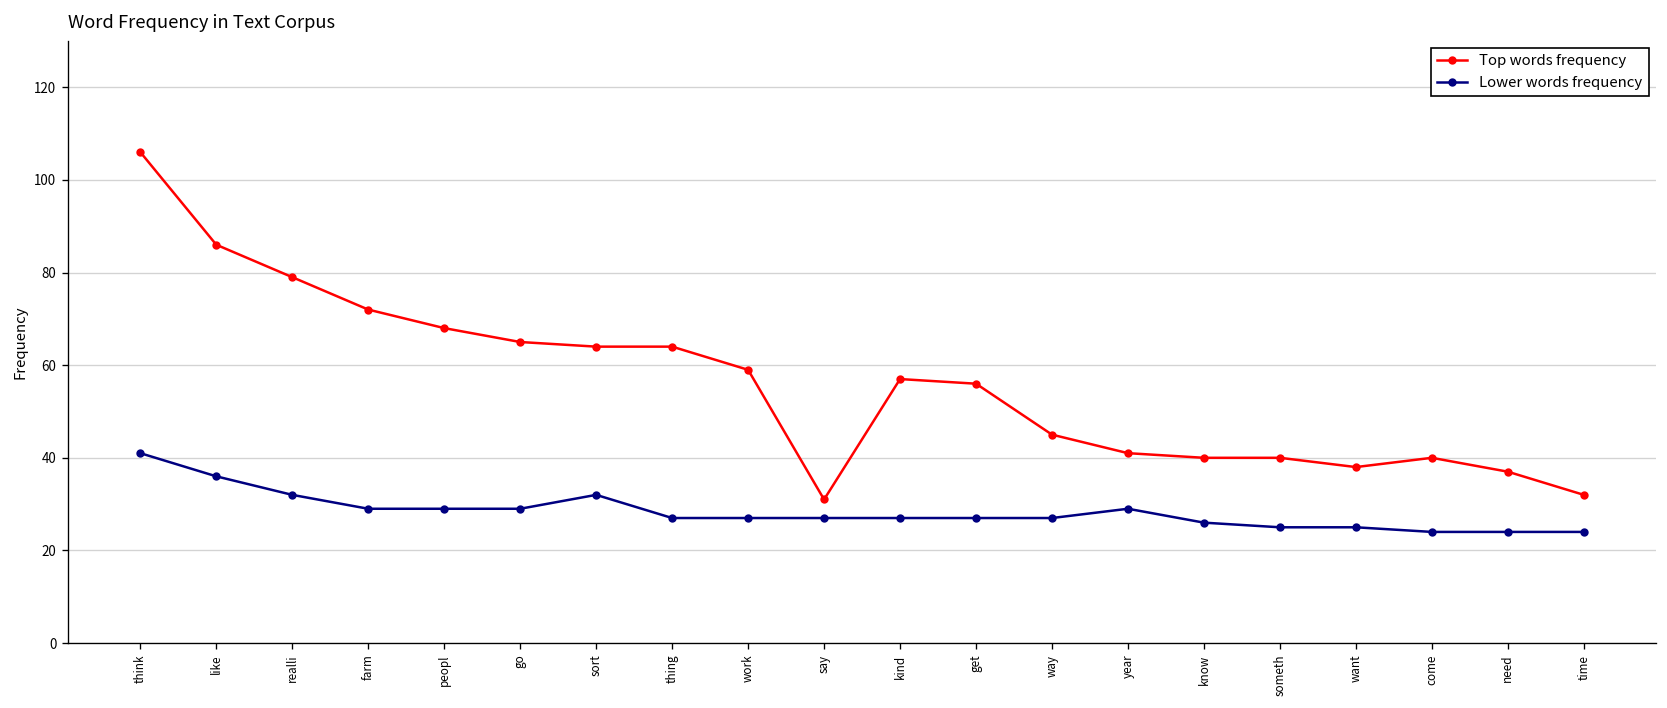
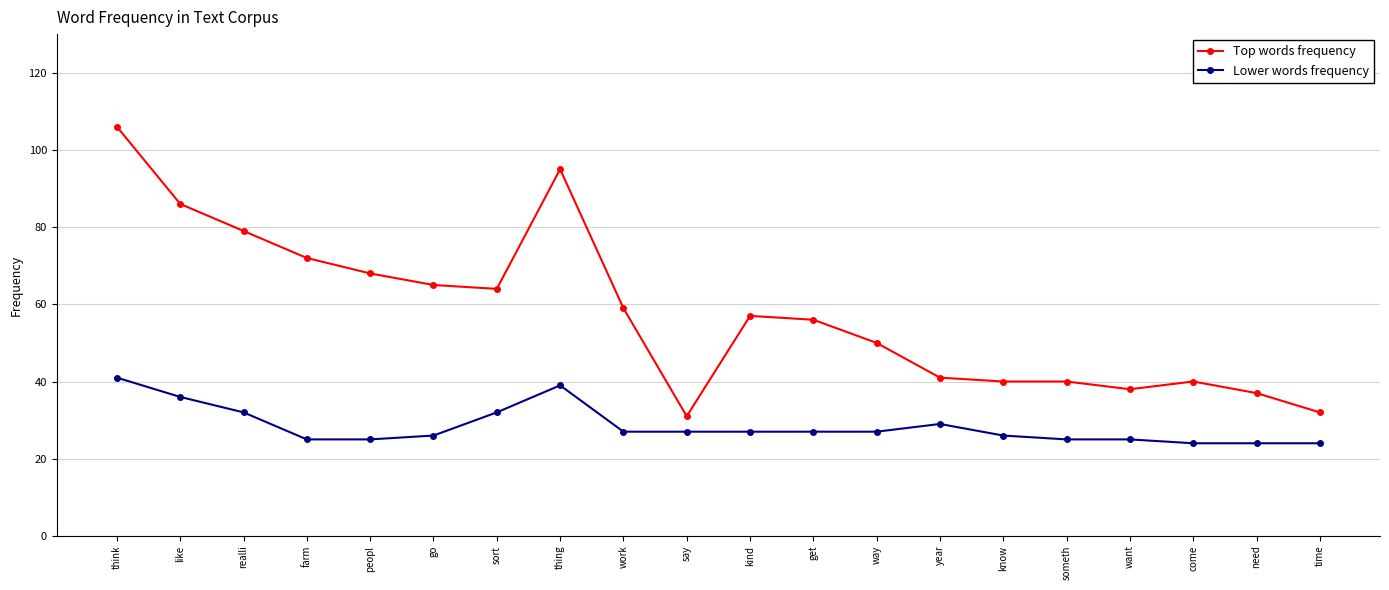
  {
    "Top words frequency": {
      "think": 106,
      "like": 86,
      "realli": 79,
      "farm": 72,
      "peopl": 68,
      "go": 65,
      "sort": 64,
-     "thing": 64,
+     "thing": 95,
      "work": 59,
      "say": 31,
      "kind": 57,
      "get": 56,
-     "way": 45,
+     "way": 50,
      "year": 41,
      "know": 40,
      "someth": 40,
      "want": 38,
      "come": 40,
      "need": 37,
      "time": 32
    },
    "Lower words frequency": {
      "think": 41,
      "like": 36,
      "realli": 32,
-     "farm": 29,
-     "peopl": 29,
-     "go": 29,
+     "farm": 25,
+     "peopl": 25,
+     "go": 26,
      "sort": 32,
-     "thing": 27,
+     "thing": 39,
      "work": 27,
      "say": 27,
      "kind": 27,
      "get": 27,
      "way": 27,
      "year": 29,
      "know": 26,
      "someth": 25,
      "want": 25,
      "come": 24,
      "need": 24,
      "time": 24
    }
  }
